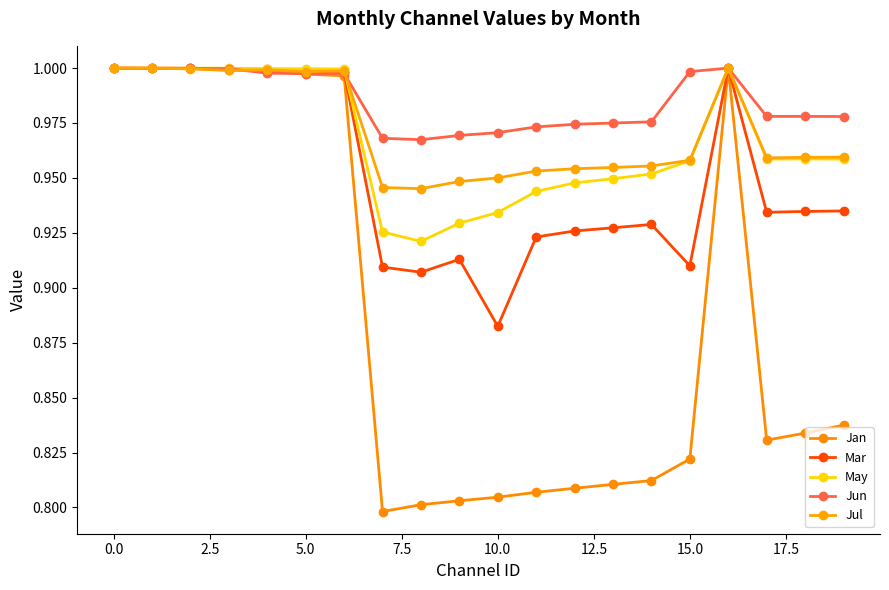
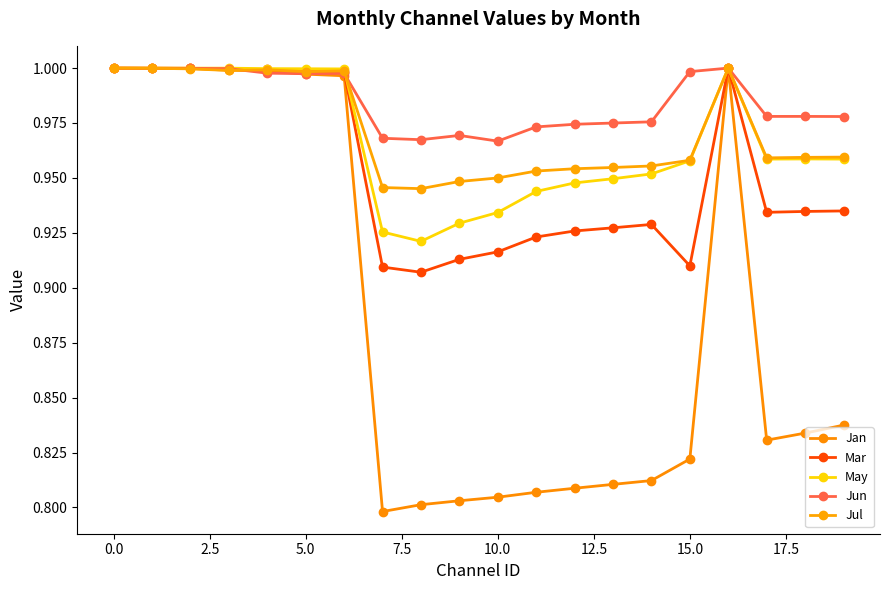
  {
    "Mar": {
-     "10.0": 0.882,
+     "10.0": 0.916,
      "15.0": 0.910
    },
    "Jun": {
-     "10.0": 0.971,
+     "10.0": 0.967,
      "15.0": 0.998
    }
  }
